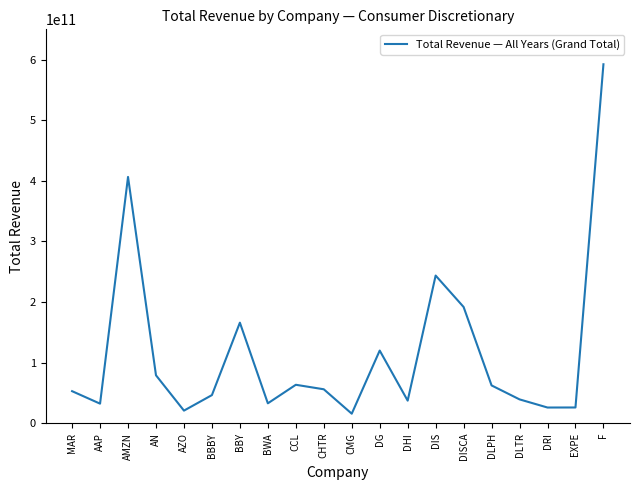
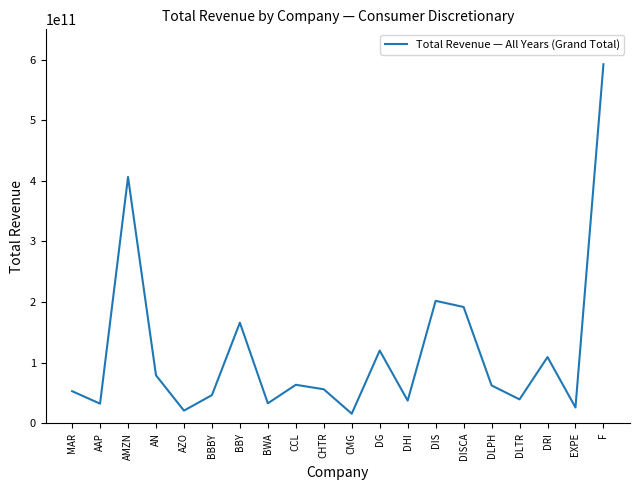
  {
    "MAR": 50000000000,
    "AAP": 30000000000,
    "AMZN": 410000000000,
    "AN": 80000000000,
    "AZO": 20000000000,
    "BBBY": 50000000000,
    "BBY": 170000000000,
    "BWA": 30000000000,
    "CCL": 60000000000,
    "CHTR": 60000000000,
    "CMG": 20000000000,
    "DG": 120000000000,
    "DHI": 40000000000,
-   "DIS": 240000000000,
+   "DIS": 200000000000,
    "DISCA": 190000000000,
    "DLPH": 60000000000,
    "DLTR": 40000000000,
-   "DRI": 30000000000,
+   "DRI": 110000000000,
    "EXPE": 30000000000,
    "F": 590000000000
  }
